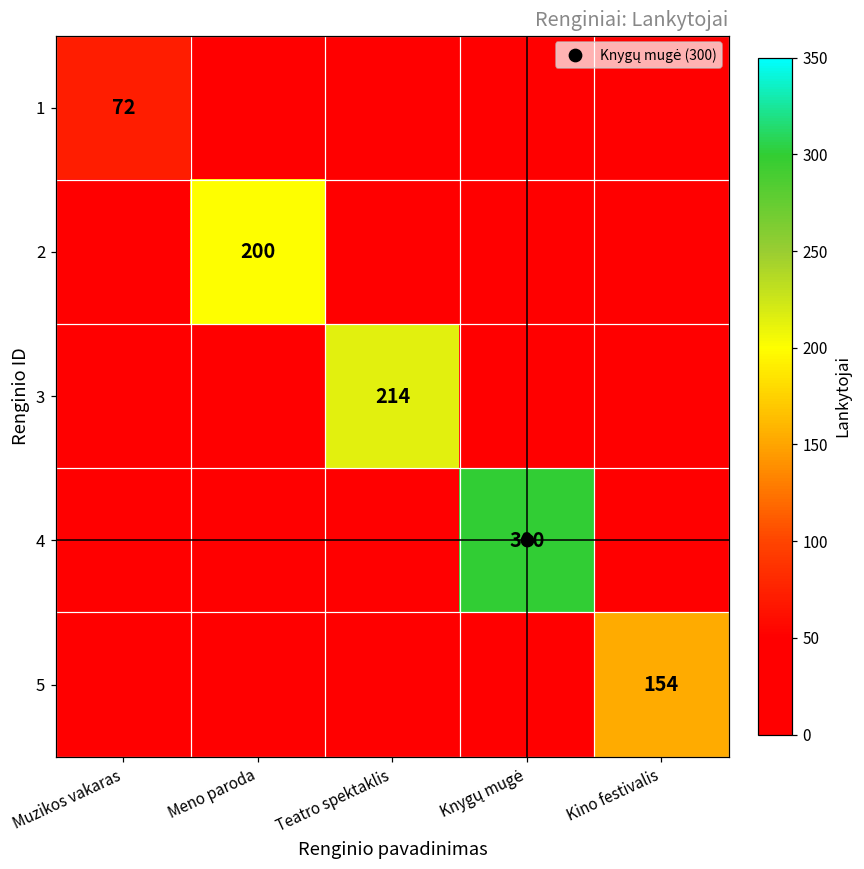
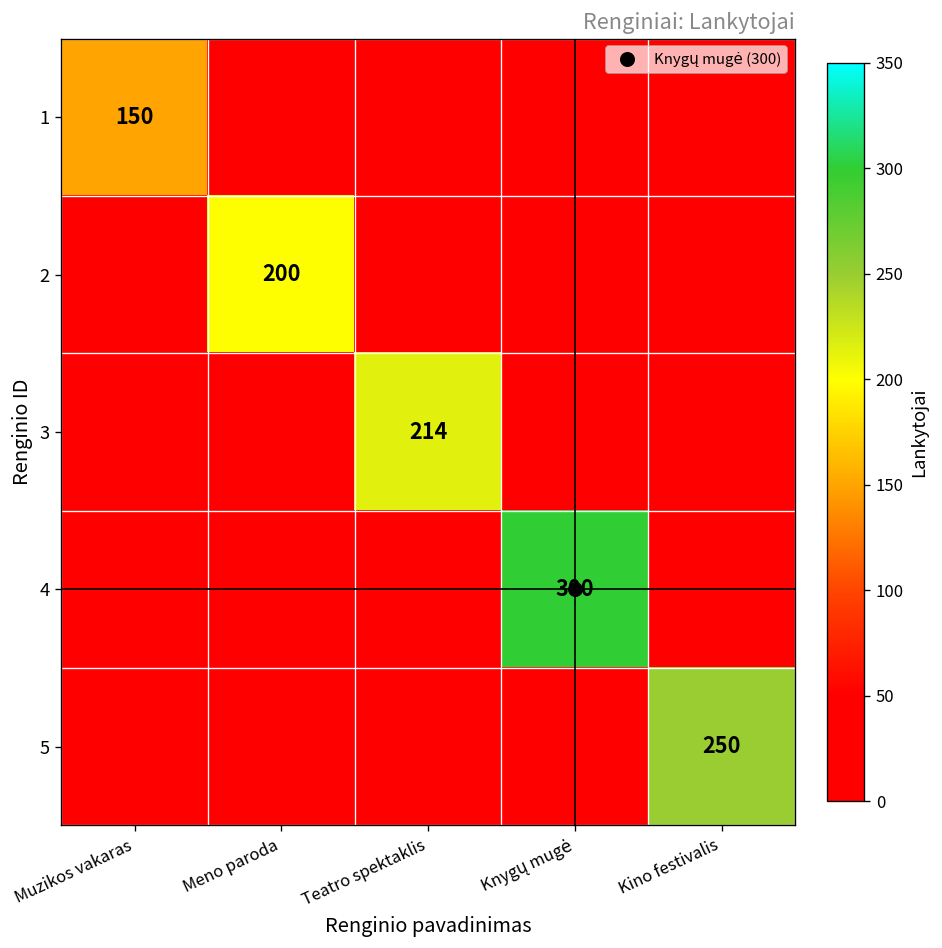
  {
    "1": {
-     "Muzikos vakaras": 72
+     "Muzikos vakaras": 150
    },
    "2": {
      "Meno paroda": 200
    },
    "3": {
      "Teatro spektaklis": 214
    },
    "5": {
-     "Kino festivalis": 154
+     "Kino festivalis": 250
    }
  }
